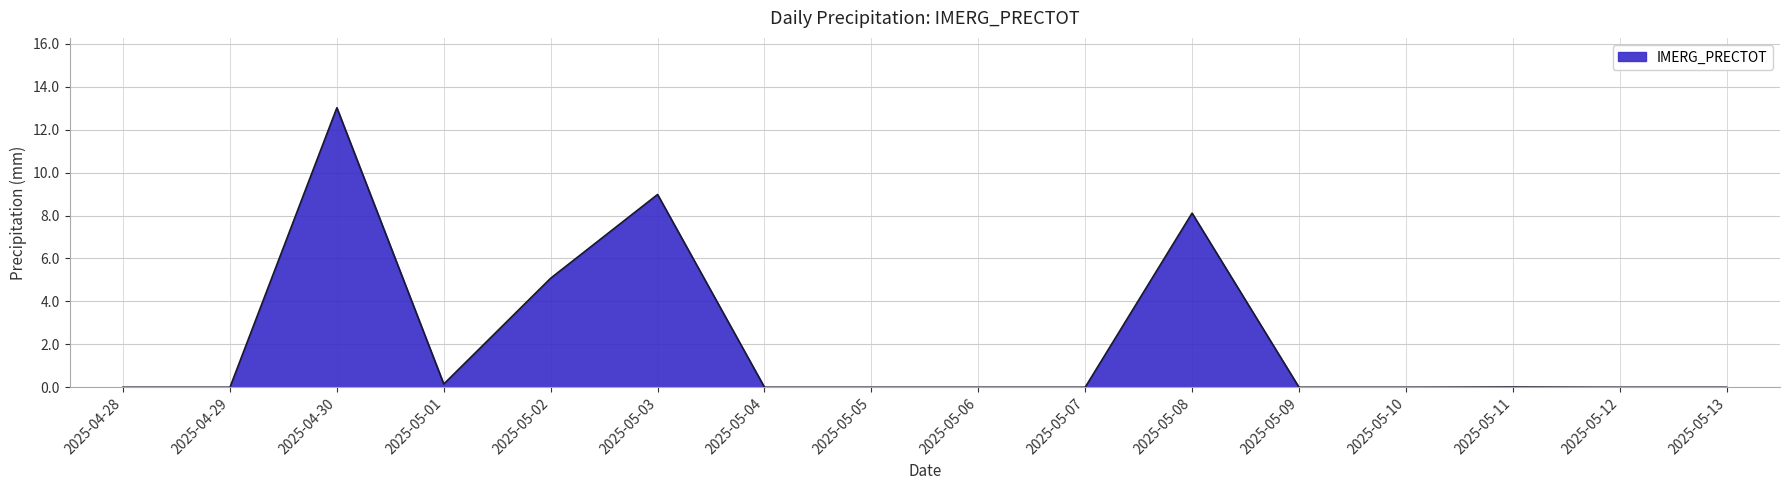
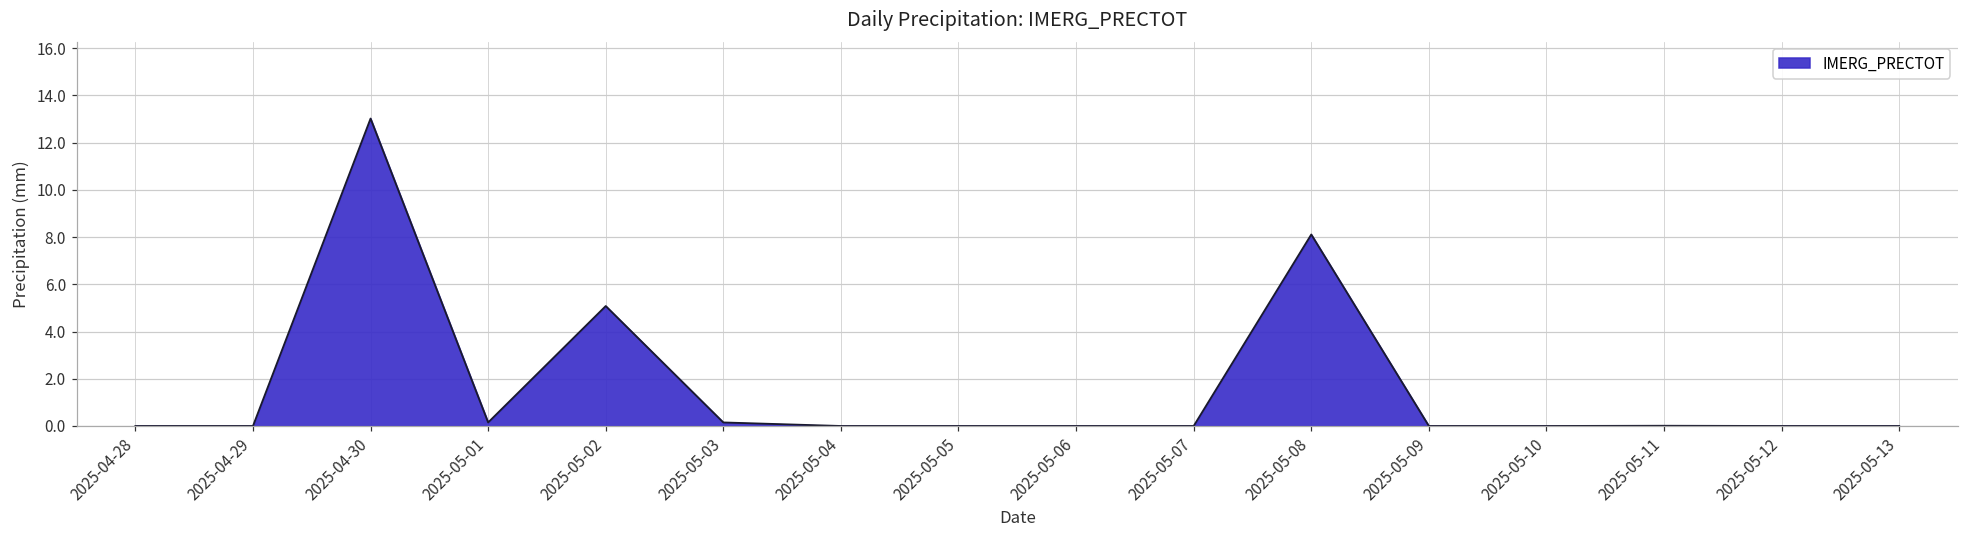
  {
    "2025-04-28": 0.0,
    "2025-04-29": 0.0,
    "2025-04-30": 13.0,
    "2025-05-01": 0.2,
    "2025-05-02": 5.1,
-   "2025-05-03": 9.0,
+   "2025-05-03": 0.2,
    "2025-05-04": 0.0,
    "2025-05-05": 0.0,
    "2025-05-06": 0.0,
    "2025-05-07": 0.0,
    "2025-05-08": 8.1,
    "2025-05-09": 0.0,
    "2025-05-10": 0.0,
    "2025-05-11": 0.0,
    "2025-05-12": 0.0,
    "2025-05-13": 0.0
  }
